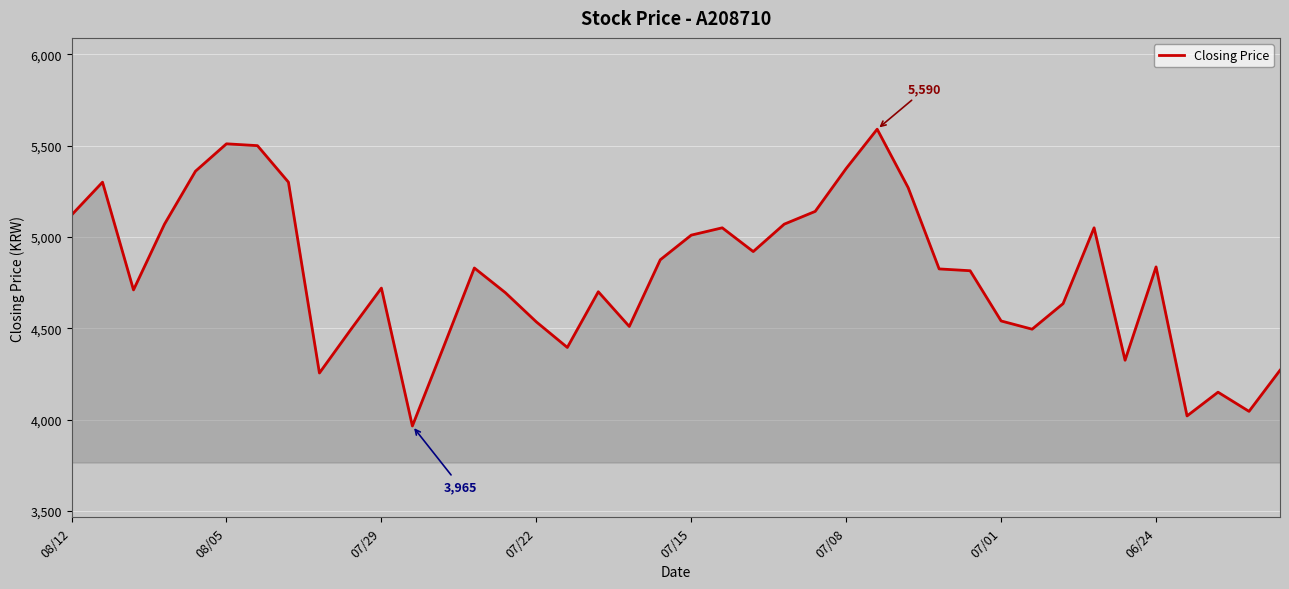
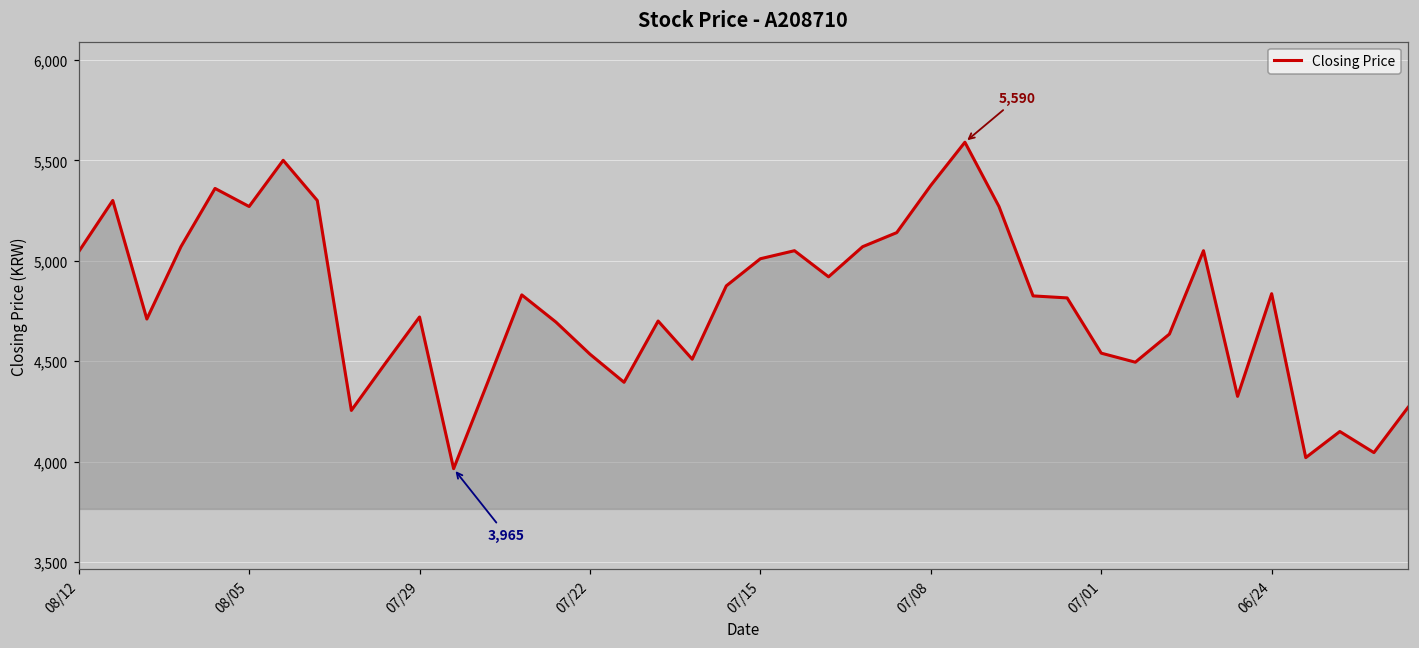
  {
-   "08/12": "5,120",
-   "08/05": "5,510",
+   "08/12": "5,050",
+   "08/05": "5,270",
    "07/29": "4,720",
    "07/22": "4,540",
    "07/15": "5,010",
    "07/08": "5,380",
    "07/01": "4,540",
    "06/24": "4,840"
  }
